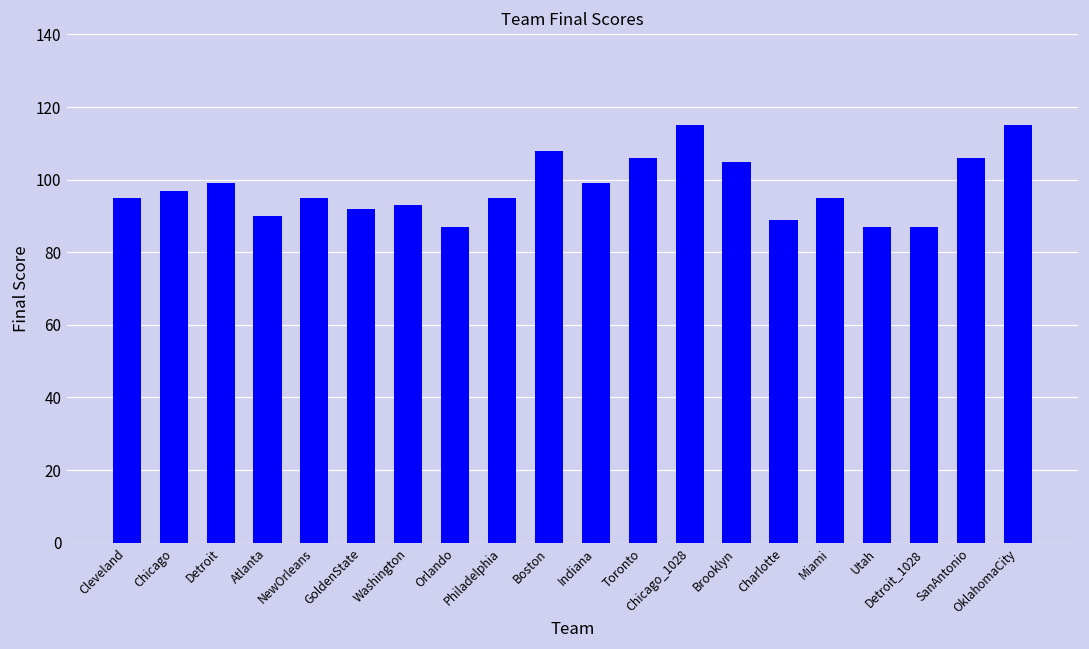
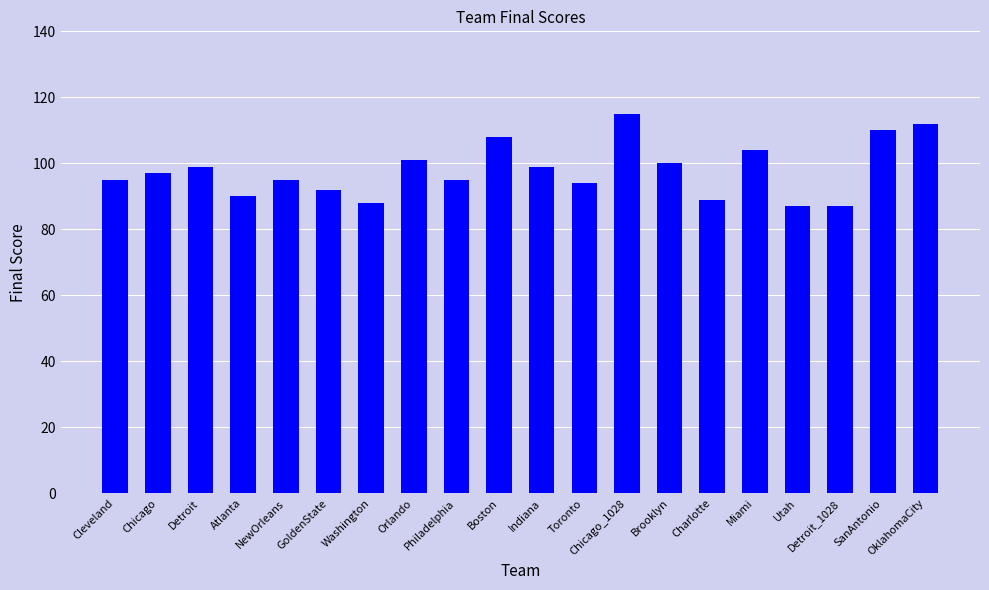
  {
    "Cleveland": 95,
    "Chicago": 97,
    "Detroit": 99,
    "Atlanta": 90,
    "NewOrleans": 95,
    "GoldenState": 92,
-   "Washington": 93,
-   "Orlando": 87,
+   "Washington": 88,
+   "Orlando": 101,
    "Philadelphia": 95,
    "Boston": 108,
    "Indiana": 99,
-   "Toronto": 106,
+   "Toronto": 94,
    "Chicago_1028": 115,
-   "Brooklyn": 105,
+   "Brooklyn": 100,
    "Charlotte": 89,
-   "Miami": 95,
+   "Miami": 104,
    "Utah": 87,
    "Detroit_1028": 87,
-   "SanAntonio": 106,
-   "OklahomaCity": 115
+   "SanAntonio": 110,
+   "OklahomaCity": 112
  }
